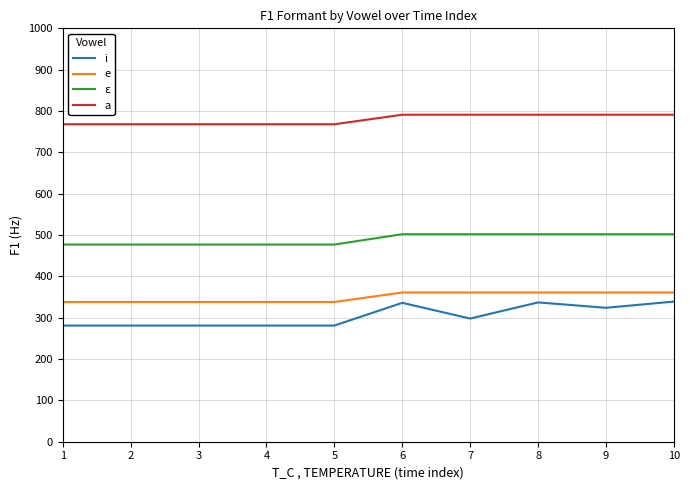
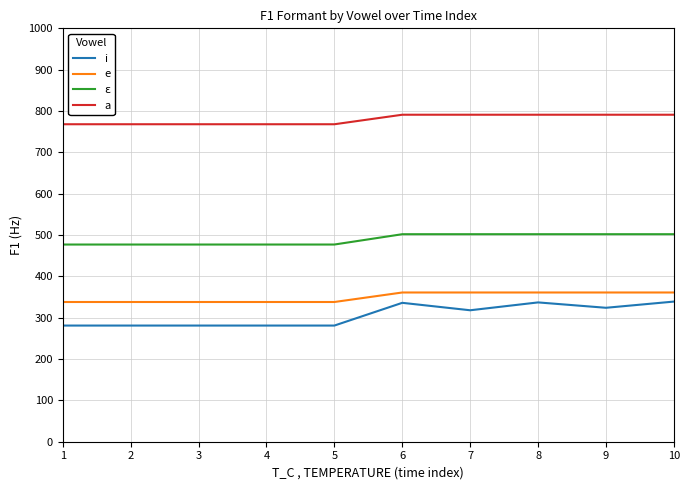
  {
    "i": {
      "1": 280,
      "2": 280,
      "3": 280,
      "4": 280,
      "5": 280,
      "6": 340,
-     "7": 300,
+     "7": 320,
      "8": 340,
      "9": 320,
      "10": 340
    },
    "e": {
      "1": 340,
      "2": 340,
      "3": 340,
      "4": 340,
      "5": 340,
      "6": 360,
      "7": 360,
      "8": 360,
      "9": 360,
      "10": 360
    },
    "ɛ": {
      "1": 480,
      "2": 480,
      "3": 480,
      "4": 480,
      "5": 480,
      "6": 500,
      "7": 500,
      "8": 500,
      "9": 500,
      "10": 500
    },
    "a": {
      "1": 770,
      "2": 770,
      "3": 770,
      "4": 770,
      "5": 770,
      "6": 790,
      "7": 790,
      "8": 790,
      "9": 790,
      "10": 790
    }
  }
